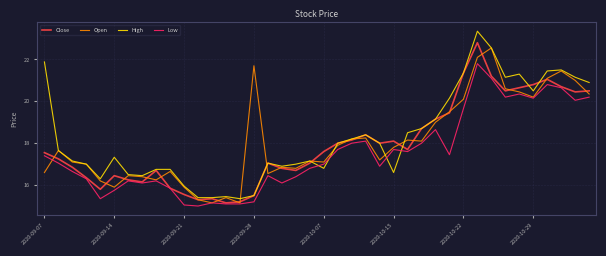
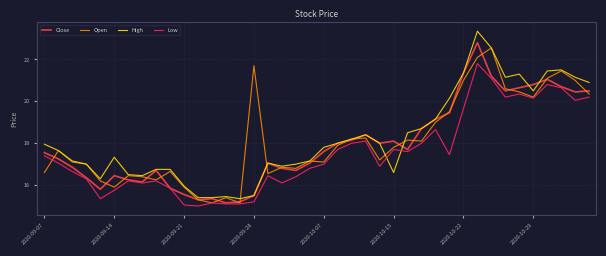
  {
    "Open": {
      "2020-09-07": 16.6,
      "2020-09-14": 15.9,
      "2020-09-28": 21.7,
-     "2020-10-22": 20.1
+     "2020-10-22": 21.0
    },
    "High": {
-     "2020-09-07": 21.9,
+     "2020-09-07": 18.0,
      "2020-09-14": 17.3,
-     "2020-10-07": 16.8,
+     "2020-10-07": 17.8,
      "2020-10-15": 16.6,
      "2020-10-29": 20.5
    }
  }
